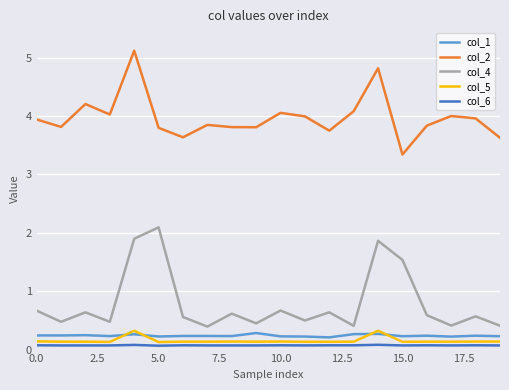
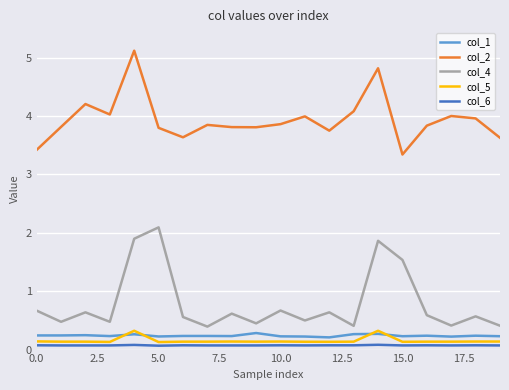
  {
    "col_2": {
-     "0.0": 3.9,
+     "0.0": 3.4,
      "5.0": 3.8,
-     "10.0": 4.1,
+     "10.0": 3.9,
      "15.0": 3.3
    },
    "col_4": {
      "0.0": 0.7,
      "5.0": 2.1,
      "10.0": 0.7,
      "15.0": 1.5
    },
    "col_5": {
      "0.0": 0.1,
      "5.0": 0.1,
      "10.0": 0.1,
      "15.0": 0.1
    }
  }
